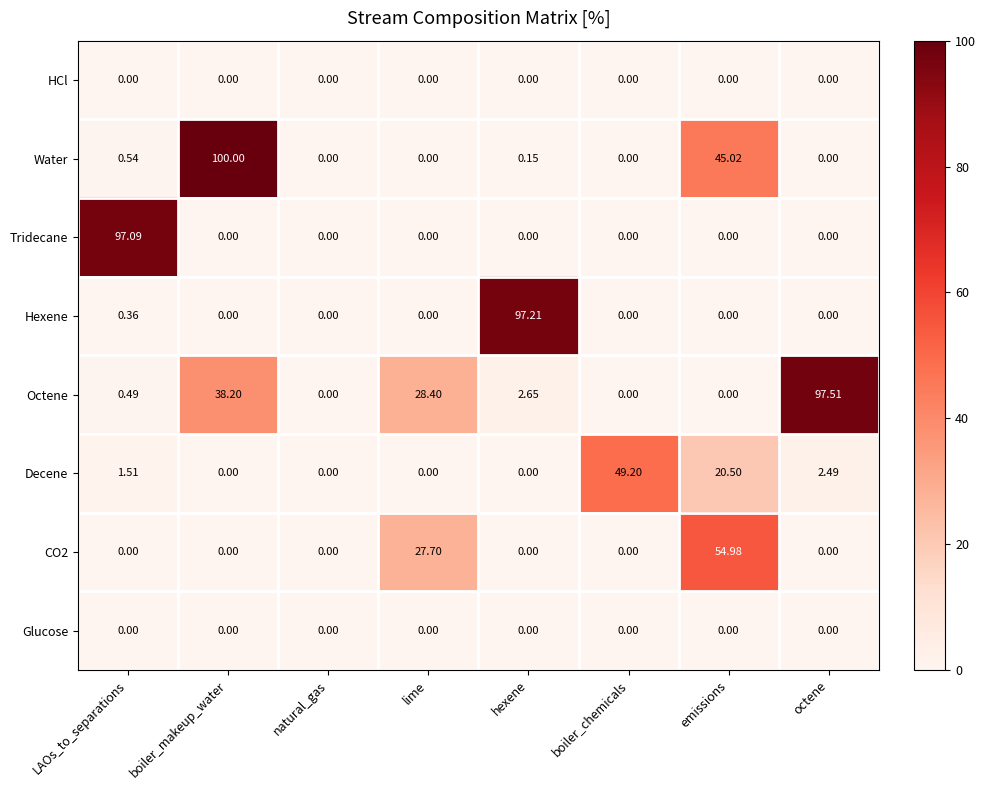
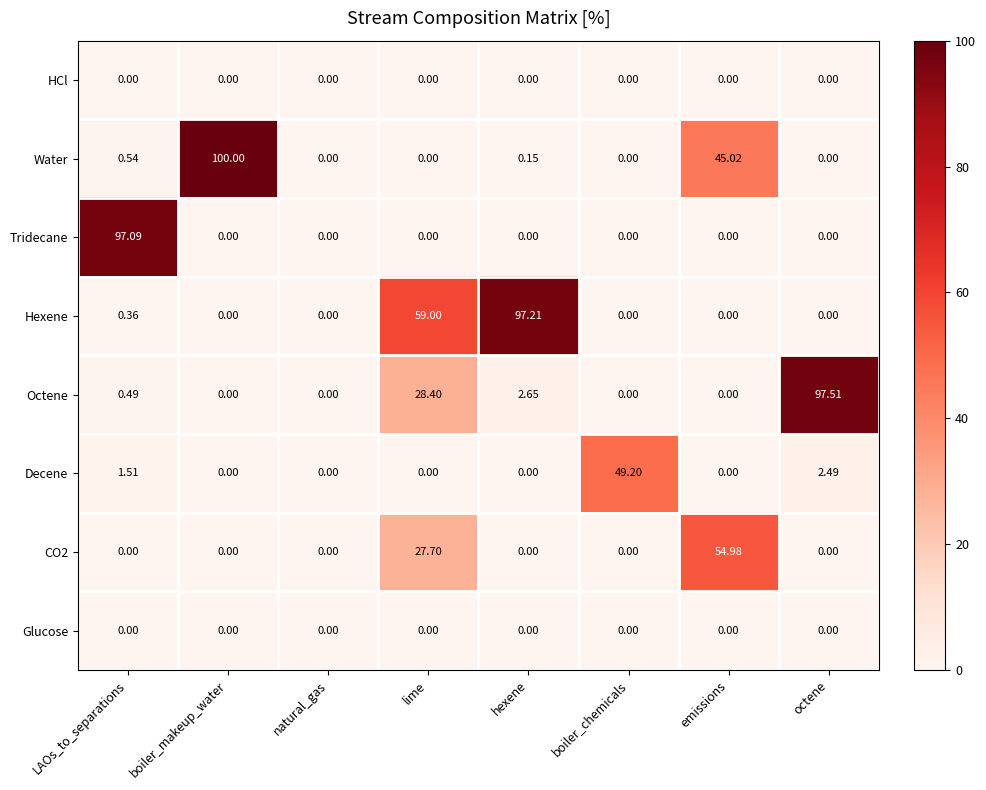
  {
    "HCl": {
      "LAOs_to_separations": 0.00,
      "boiler_makeup_water": 0.00,
      "natural_gas": 0.00,
      "lime": 0.00,
      "hexene": 0.00,
      "boiler_chemicals": 0.00,
      "emissions": 0.00,
      "octene": 0.00
    },
    "Water": {
      "LAOs_to_separations": 0.54,
      "boiler_makeup_water": 100.00,
      "natural_gas": 0.00,
      "lime": 0.00,
      "hexene": 0.15,
      "boiler_chemicals": 0.00,
      "emissions": 45.02,
      "octene": 0.00
    },
    "Tridecane": {
      "LAOs_to_separations": 97.09,
      "boiler_makeup_water": 0.00,
      "natural_gas": 0.00,
      "lime": 0.00,
      "hexene": 0.00,
      "boiler_chemicals": 0.00,
      "emissions": 0.00,
      "octene": 0.00
    },
    "Hexene": {
      "LAOs_to_separations": 0.36,
      "boiler_makeup_water": 0.00,
      "natural_gas": 0.00,
-     "lime": 0.00,
+     "lime": 59.00,
      "hexene": 97.21,
      "boiler_chemicals": 0.00,
      "emissions": 0.00,
      "octene": 0.00
    },
    "Octene": {
      "LAOs_to_separations": 0.49,
-     "boiler_makeup_water": 38.20,
+     "boiler_makeup_water": 0.00,
      "natural_gas": 0.00,
      "lime": 28.40,
      "hexene": 2.65,
      "boiler_chemicals": 0.00,
      "emissions": 0.00,
      "octene": 97.51
    },
    "Decene": {
      "LAOs_to_separations": 1.51,
      "boiler_makeup_water": 0.00,
      "natural_gas": 0.00,
      "lime": 0.00,
      "hexene": 0.00,
      "boiler_chemicals": 49.20,
-     "emissions": 20.50,
+     "emissions": 0.00,
      "octene": 2.49
    },
    "CO2": {
      "LAOs_to_separations": 0.00,
      "boiler_makeup_water": 0.00,
      "natural_gas": 0.00,
      "lime": 27.70,
      "hexene": 0.00,
      "boiler_chemicals": 0.00,
      "emissions": 54.98,
      "octene": 0.00
    },
    "Glucose": {
      "LAOs_to_separations": 0.00,
      "boiler_makeup_water": 0.00,
      "natural_gas": 0.00,
      "lime": 0.00,
      "hexene": 0.00,
      "boiler_chemicals": 0.00,
      "emissions": 0.00,
      "octene": 0.00
    }
  }
